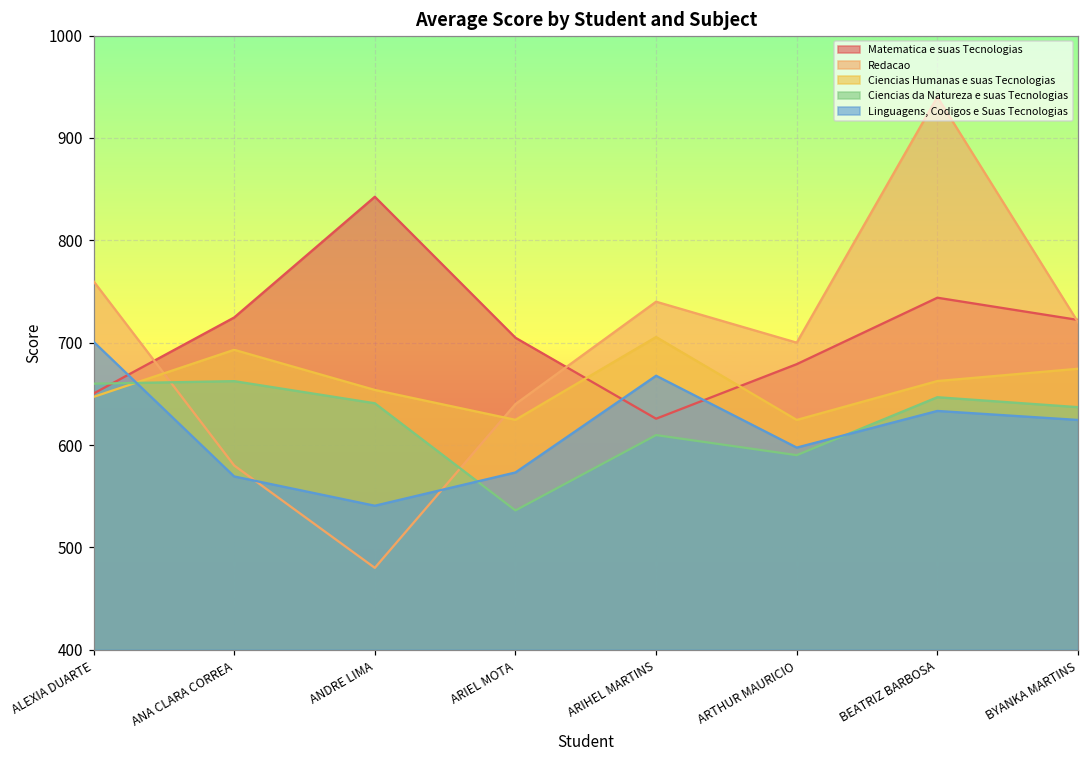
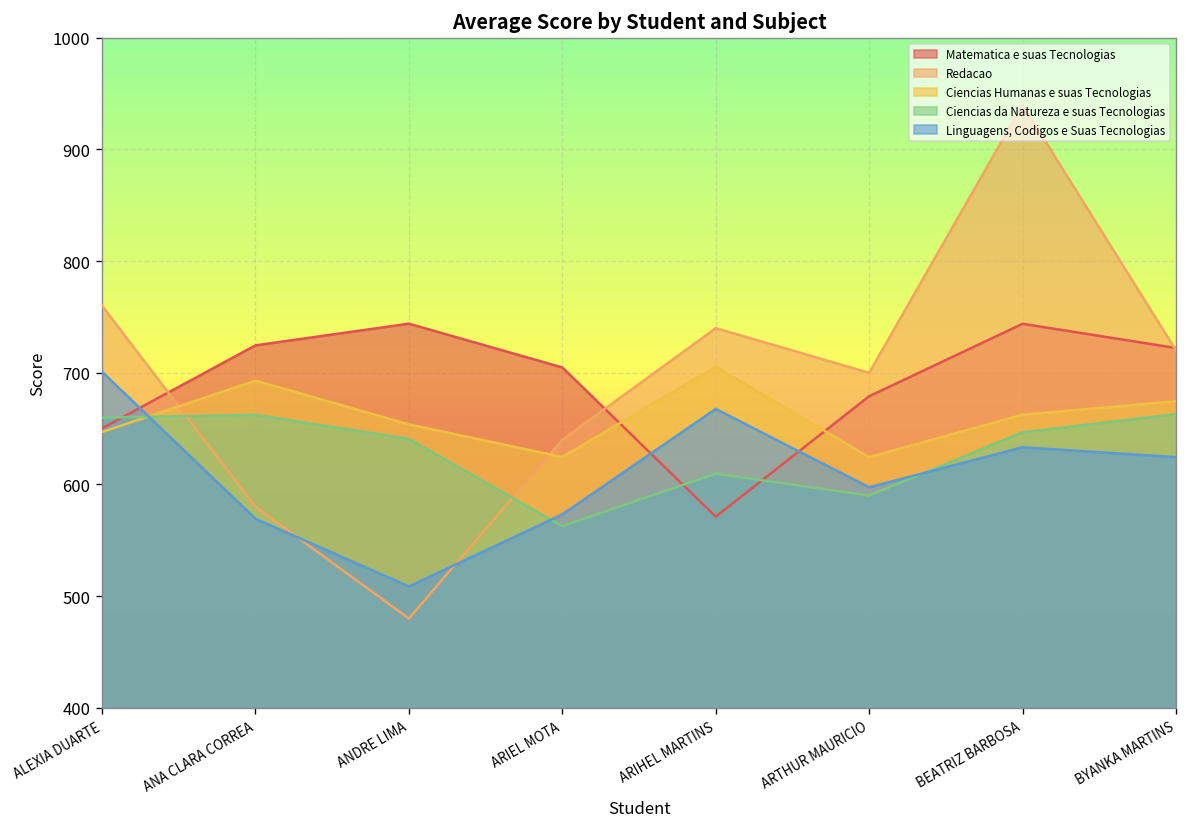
  {
    "Matematica e suas Tecnologias": {
      "ALEXIA DUARTE": 650,
      "ANA CLARA CORREA": 720,
-     "ANDRE LIMA": 840,
+     "ANDRE LIMA": 740,
      "ARIEL MOTA": 700,
-     "ARIHEL MARTINS": 630,
+     "ARIHEL MARTINS": 570,
      "ARTHUR MAURICIO": 680,
      "BEATRIZ BARBOSA": 740
    },
    "Ciencias da Natureza e suas Tecnologias": {
      "ALEXIA DUARTE": 660,
      "ANA CLARA CORREA": 660,
      "ANDRE LIMA": 640,
-     "ARIEL MOTA": 540,
+     "ARIEL MOTA": 560,
      "ARIHEL MARTINS": 610,
      "ARTHUR MAURICIO": 590,
      "BEATRIZ BARBOSA": 650,
-     "BYANKA MARTINS": 640
+     "BYANKA MARTINS": 660
    },
    "Linguagens, Codigos e Suas Tecnologias": {
      "ALEXIA DUARTE": 700,
      "ANA CLARA CORREA": 570,
-     "ANDRE LIMA": 540,
+     "ANDRE LIMA": 510,
      "ARIEL MOTA": 570,
      "ARIHEL MARTINS": 670,
      "ARTHUR MAURICIO": 600,
      "BEATRIZ BARBOSA": 630,
      "BYANKA MARTINS": 620
    }
  }
